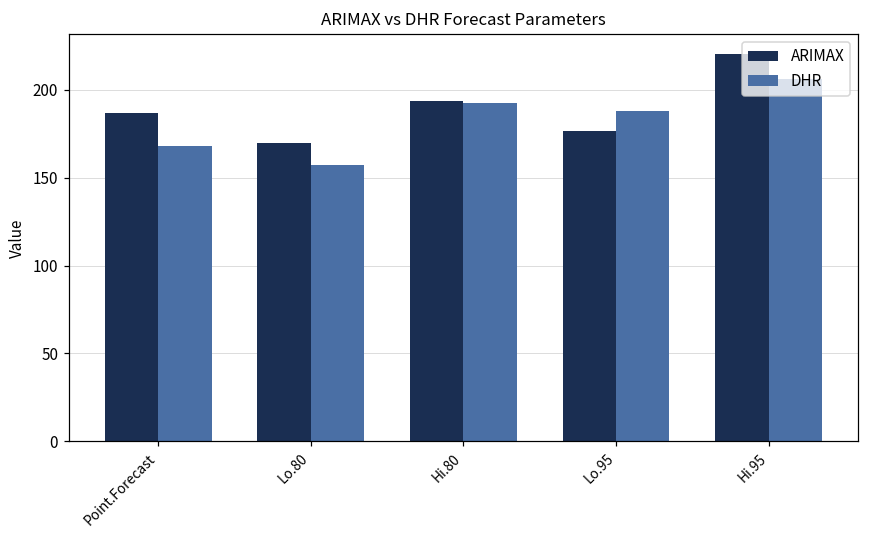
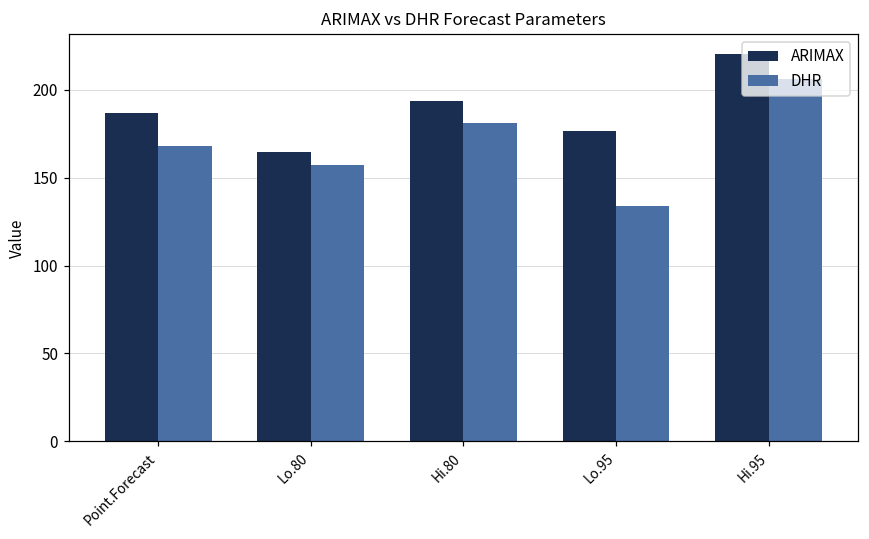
  {
    "ARIMAX": {
      "Point.Forecast": 187,
-     "Lo.80": 170,
+     "Lo.80": 165,
      "Hi.80": 194,
      "Lo.95": 177
    },
    "DHR": {
      "Point.Forecast": 168,
      "Lo.80": 157,
-     "Hi.80": 193,
-     "Lo.95": 188
+     "Hi.80": 181,
+     "Lo.95": 134
    }
  }
